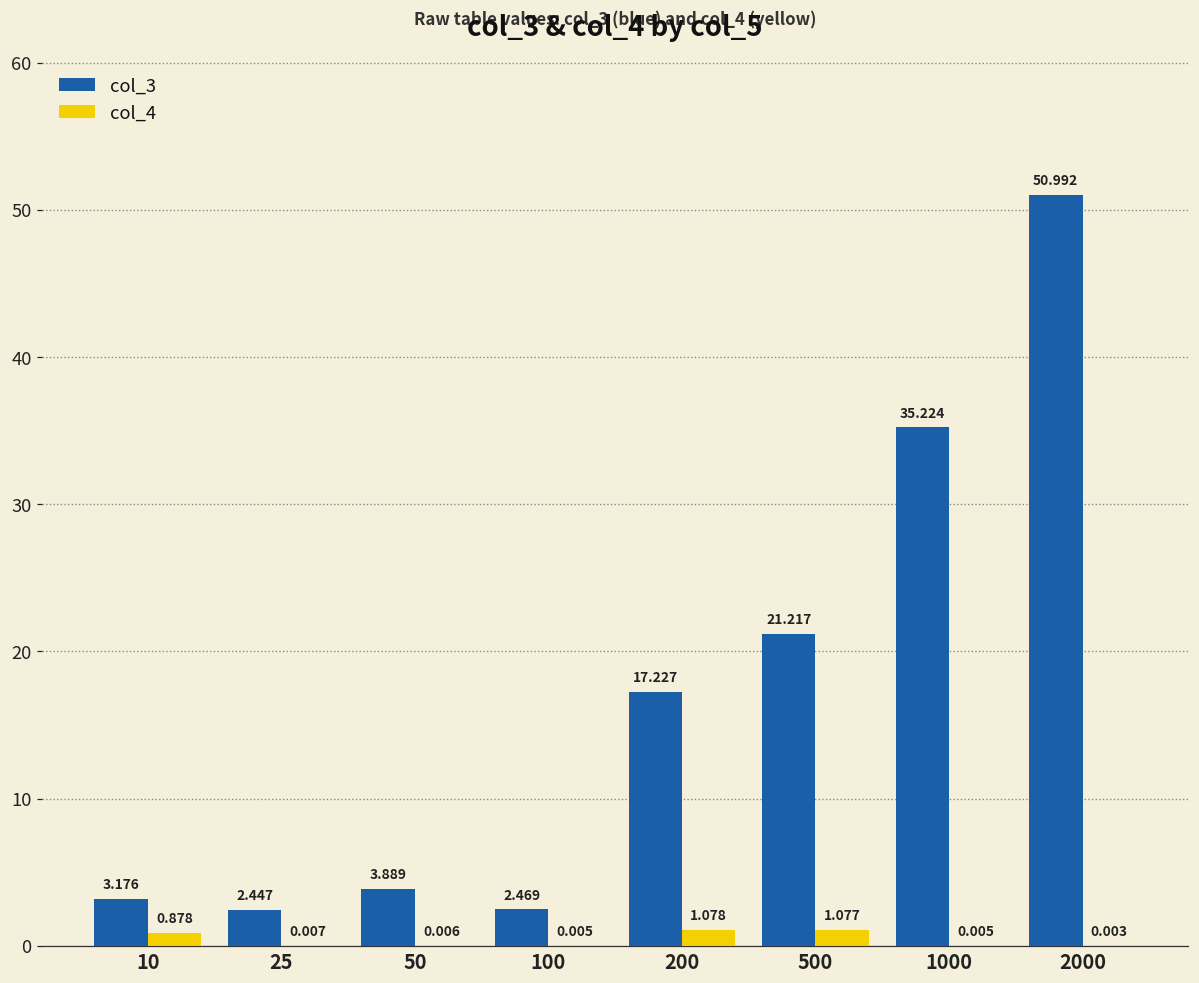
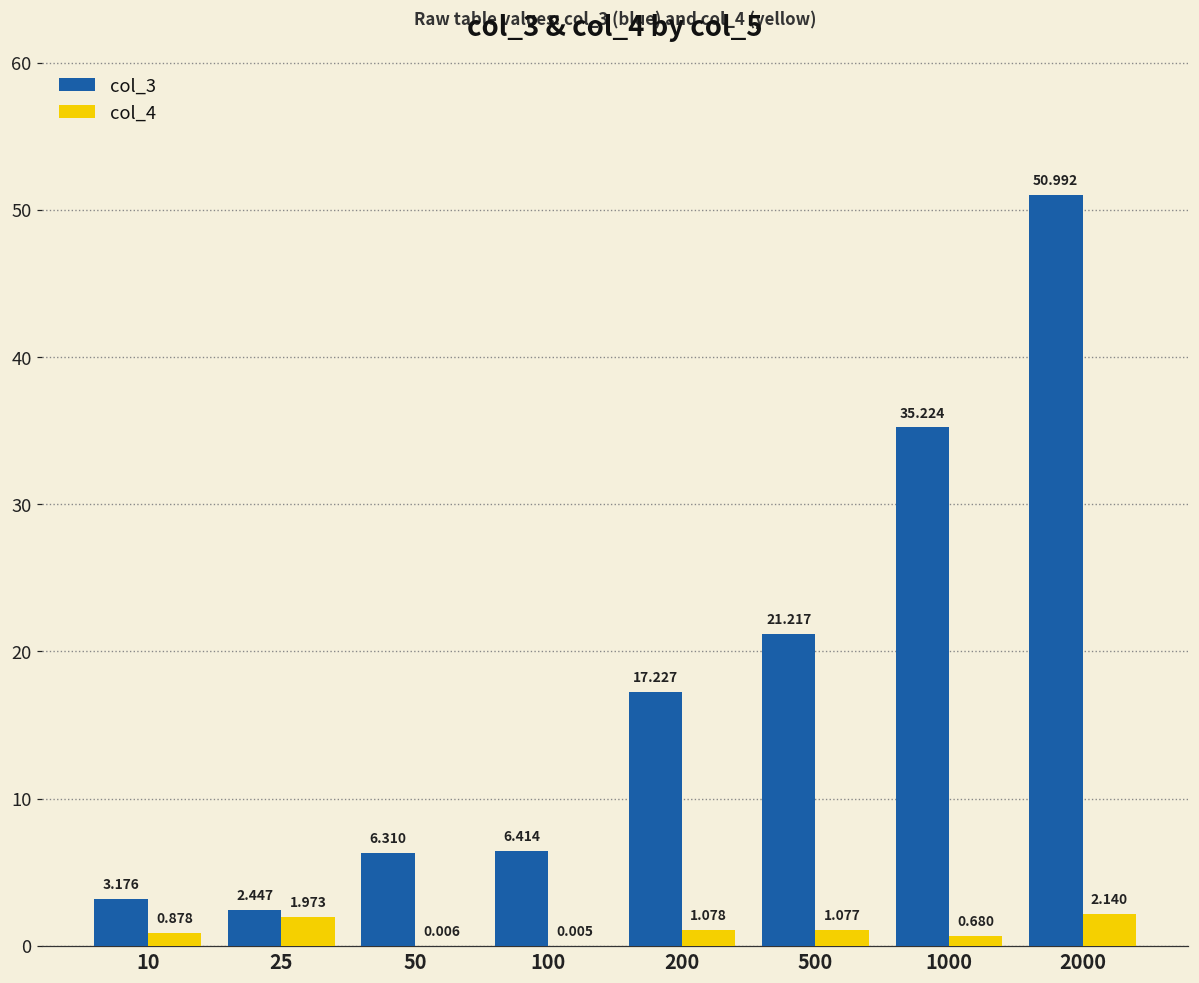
  {
    "col_3": {
      "10": 3.176,
      "25": 2.447,
-     "50": 3.889,
-     "100": 2.469,
+     "50": 6.310,
+     "100": 6.414,
      "200": 17.227,
      "500": 21.217,
      "1000": 35.224,
      "2000": 50.992
    },
    "col_4": {
      "10": 0.878,
-     "25": 0.007,
+     "25": 1.973,
      "50": 0.006,
      "100": 0.005,
      "200": 1.078,
      "500": 1.077,
-     "1000": 0.005,
-     "2000": 0.003
+     "1000": 0.680,
+     "2000": 2.140
    }
  }
